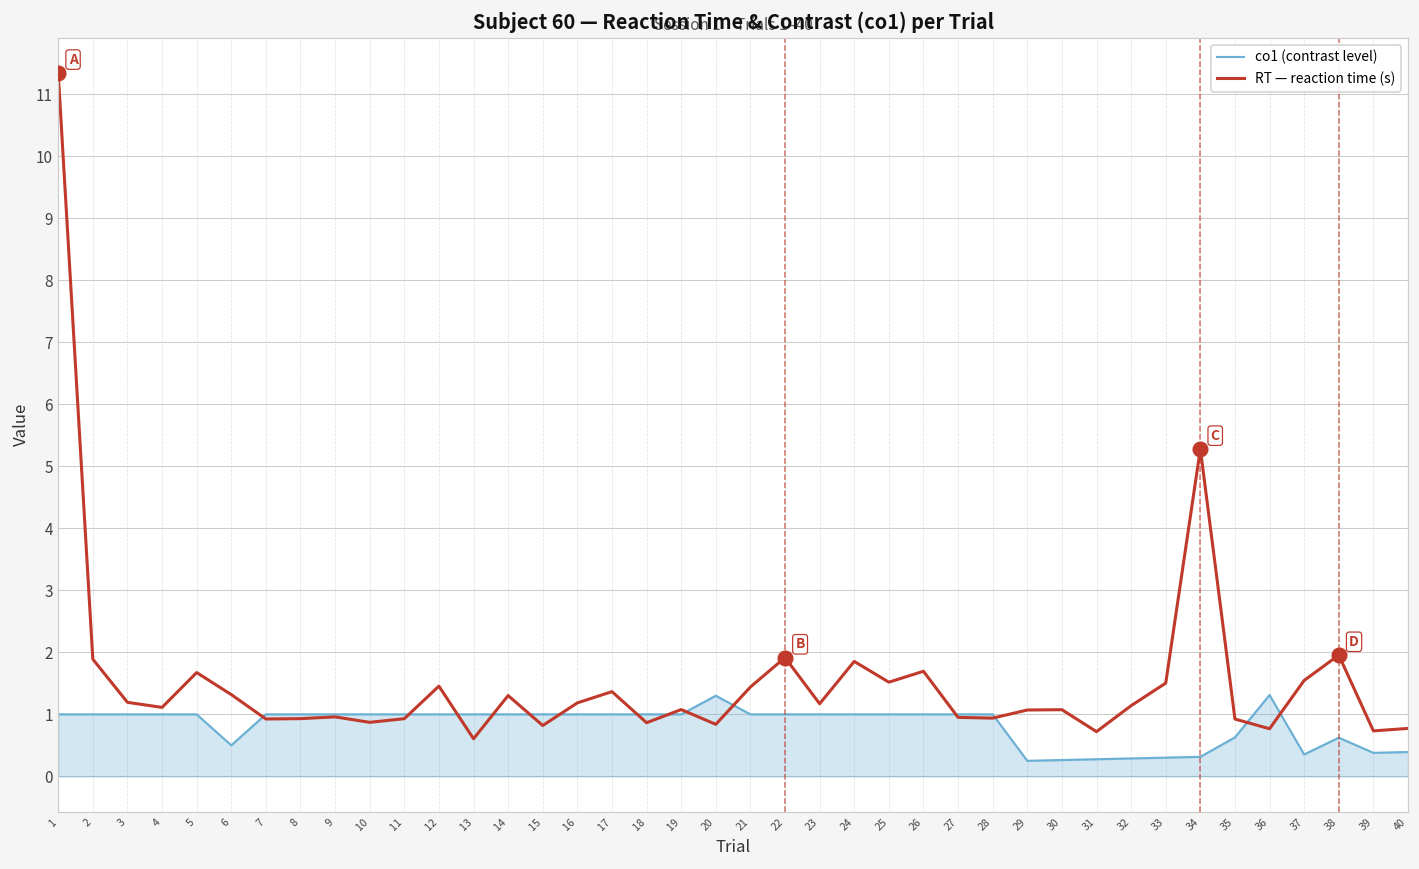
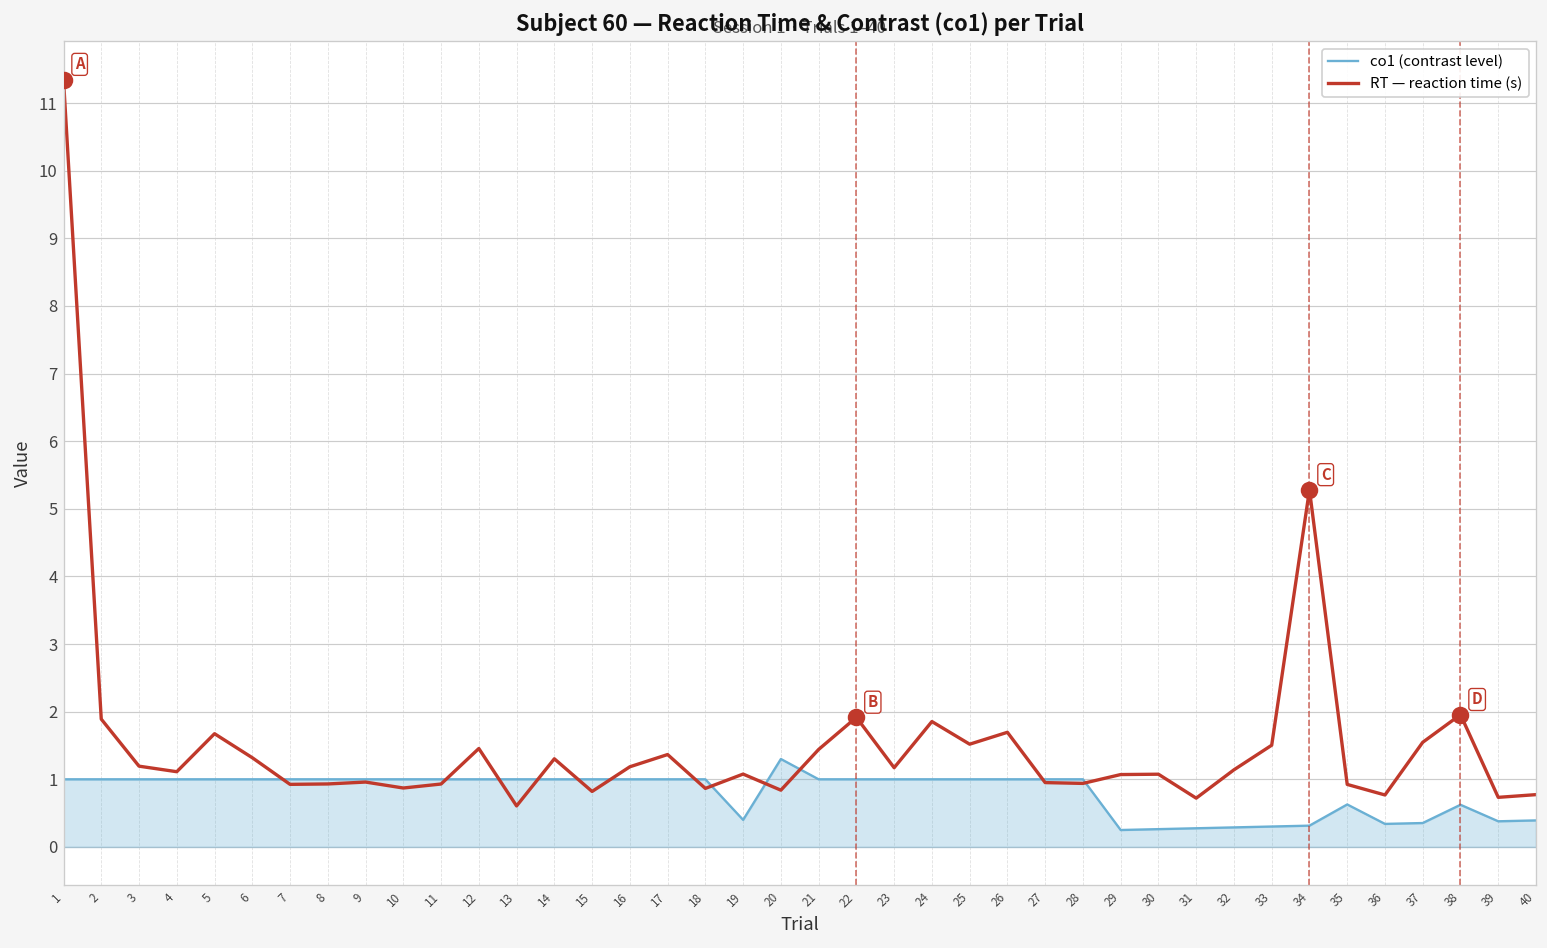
  {
    "co1 (contrast level)": {
      "1": 1.0,
      "2": 1.0,
      "3": 1.0,
      "4": 1.0,
      "5": 1.0,
-     "6": 0.5,
+     "6": 1.0,
      "7": 1.0,
      "8": 1.0,
      "10": 1.0,
      "11": 1.0,
      "12": 1.0,
      "13": 1.0,
      "14": 1.0,
      "15": 1.0,
      "16": 1.0,
      "17": 1.0,
      "18": 1.0,
-     "19": 1.0,
+     "19": 0.4,
      "20": 1.3,
      "21": 1.0,
      "22": 1.0,
      "23": 1.0,
      "24": 1.0,
      "25": 1.0,
      "26": 1.0,
      "27": 1.0,
      "28": 1.0,
      "29": 0.3,
      "30": 0.3,
      "31": 0.3,
      "32": 0.3,
      "33": 0.3,
      "34": 0.3,
      "35": 0.6,
-     "36": 1.3,
+     "36": 0.3,
      "37": 0.4,
      "38": 0.6,
      "39": 0.4,
      "40": 0.4
    }
  }
